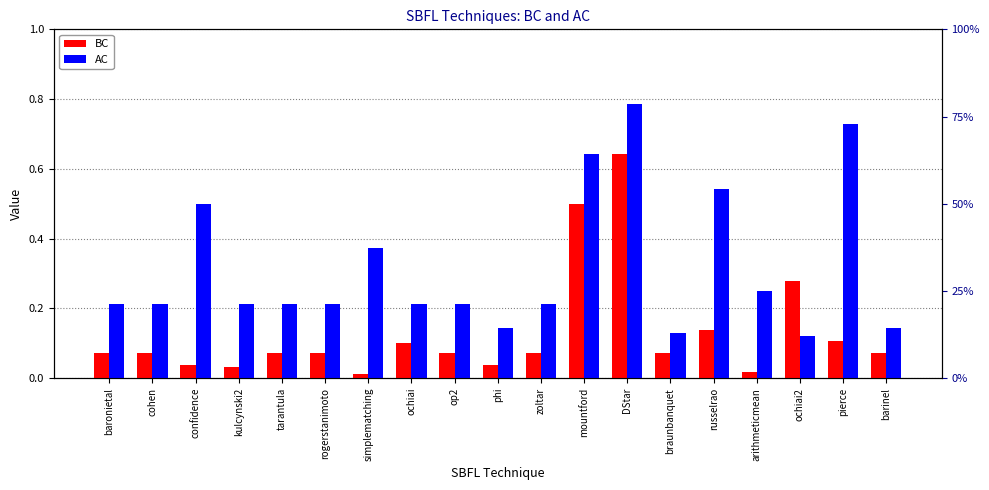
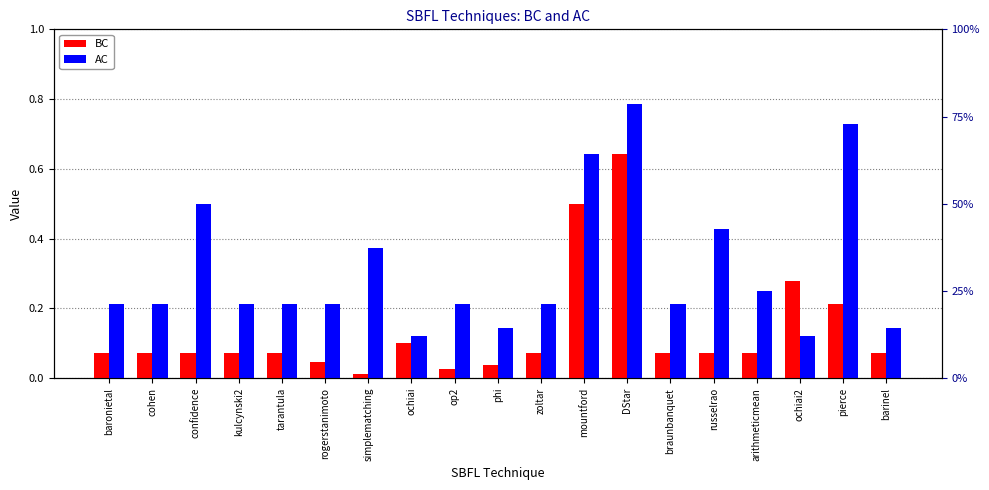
  {
    "BC": {
      "baronietal": 0.07,
      "cohen": 0.07,
-     "confidence": 0.04,
-     "kulcynski2": 0.03,
+     "confidence": 0.07,
+     "kulcynski2": 0.07,
      "tarantula": 0.07,
-     "rogerstanimoto": 0.07,
+     "rogerstanimoto": 0.05,
      "simplematching": 0.01,
      "ochiai": 0.10,
-     "op2": 0.07,
+     "op2": 0.03,
      "phi": 0.04,
      "zoltar": 0.07,
      "mountford": 0.50,
      "DStar": 0.64,
      "braunbanquet": 0.07,
-     "russelrao": 0.14,
-     "arithmeticmean": 0.02,
+     "russelrao": 0.07,
+     "arithmeticmean": 0.07,
      "ochiai2": 0.28,
-     "pierce": 0.11,
+     "pierce": 0.21,
      "barinel": 0.07
    },
    "AC": {
      "baronietal": 0.21,
      "cohen": 0.21,
      "confidence": 0.50,
      "kulcynski2": 0.21,
      "tarantula": 0.21,
      "rogerstanimoto": 0.21,
      "simplematching": 0.37,
-     "ochiai": 0.21,
+     "ochiai": 0.12,
      "op2": 0.21,
      "phi": 0.15,
      "zoltar": 0.21,
      "mountford": 0.64,
      "DStar": 0.79,
-     "braunbanquet": 0.13,
-     "russelrao": 0.54,
+     "braunbanquet": 0.21,
+     "russelrao": 0.43,
      "arithmeticmean": 0.25,
      "ochiai2": 0.12,
      "pierce": 0.73,
      "barinel": 0.15
    }
  }
